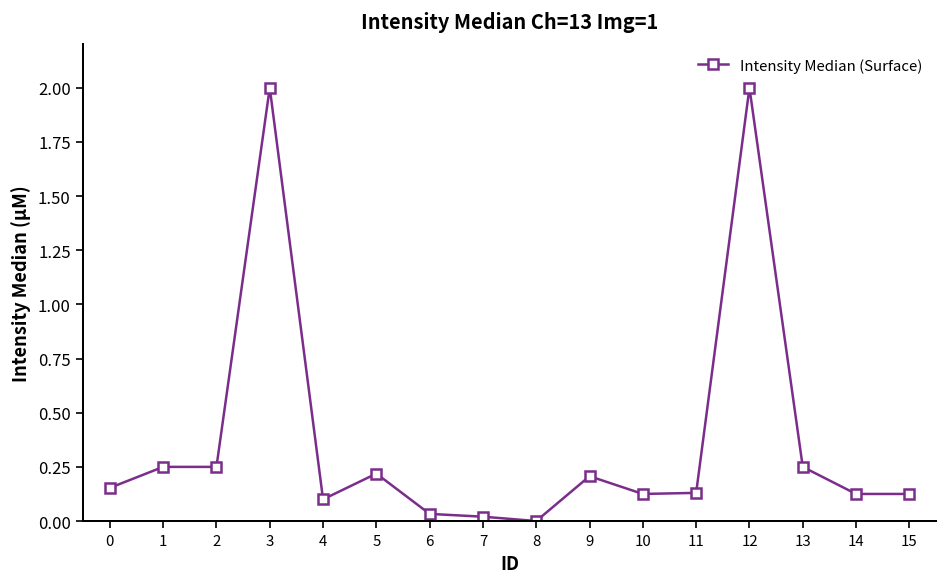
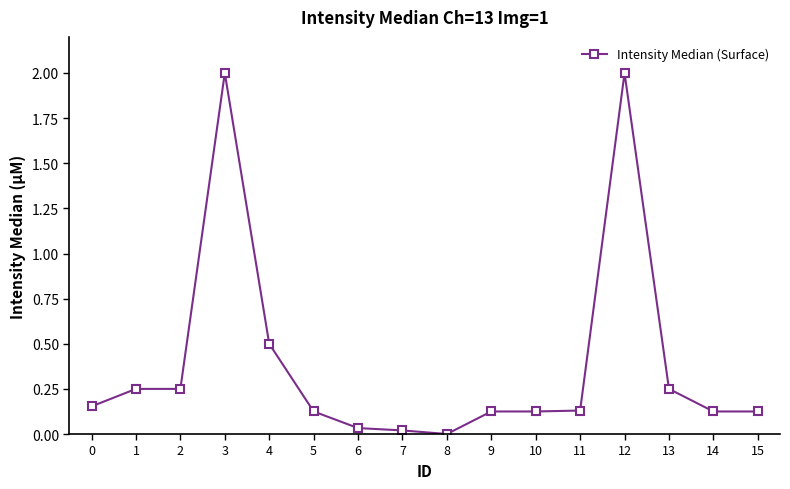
  {
    "0": 0.15,
    "1": 0.25,
    "2": 0.25,
    "3": 2.00,
-   "4": 0.1,
-   "5": 0.22,
+   "4": 0.5,
+   "5": 0.13,
    "6": 0.03,
    "7": 0.02,
    "8": 0.00,
-   "9": 0.21,
+   "9": 0.13,
    "10": 0.13,
    "11": 0.13,
    "12": 2.00,
    "13": 0.25,
    "14": 0.13,
    "15": 0.13
  }
